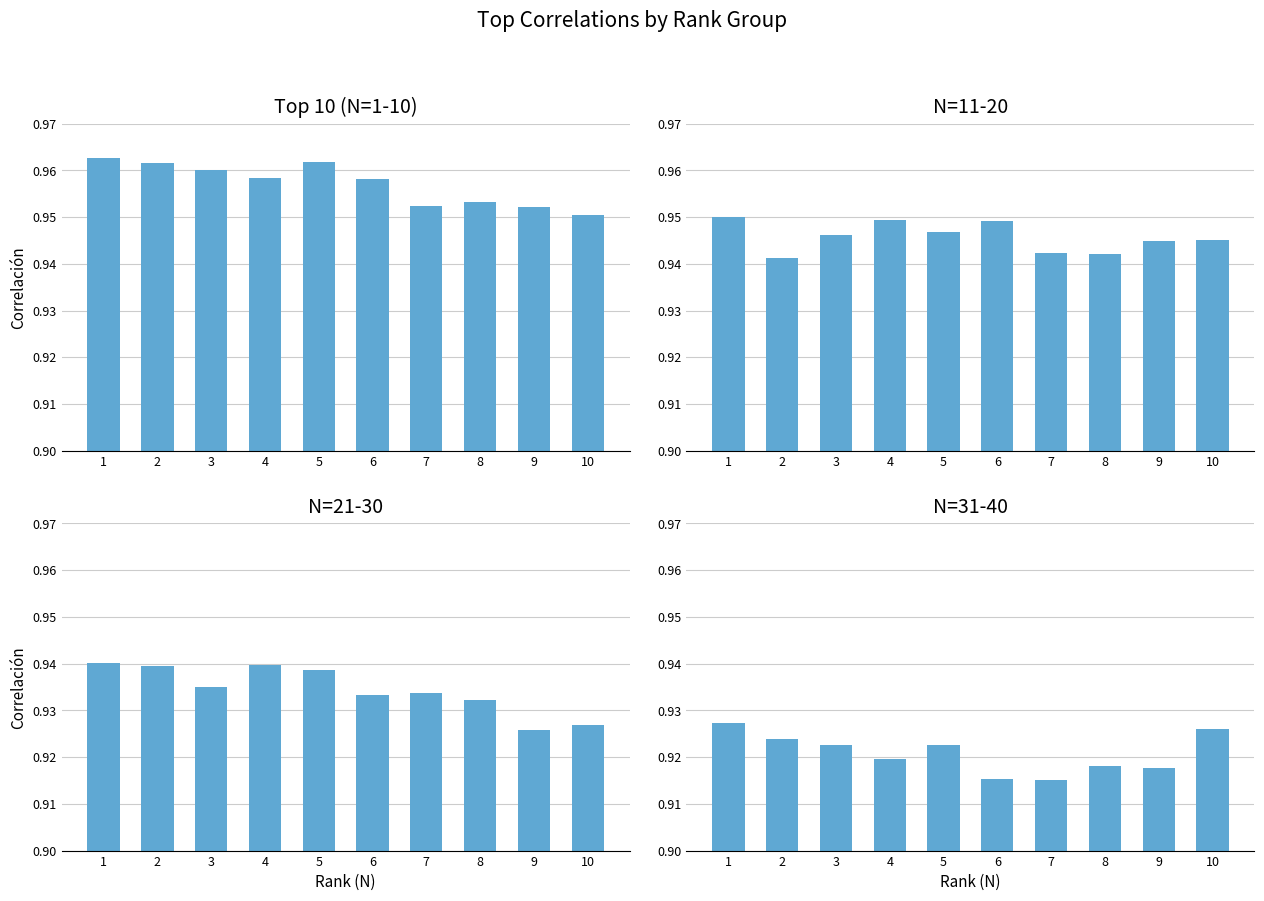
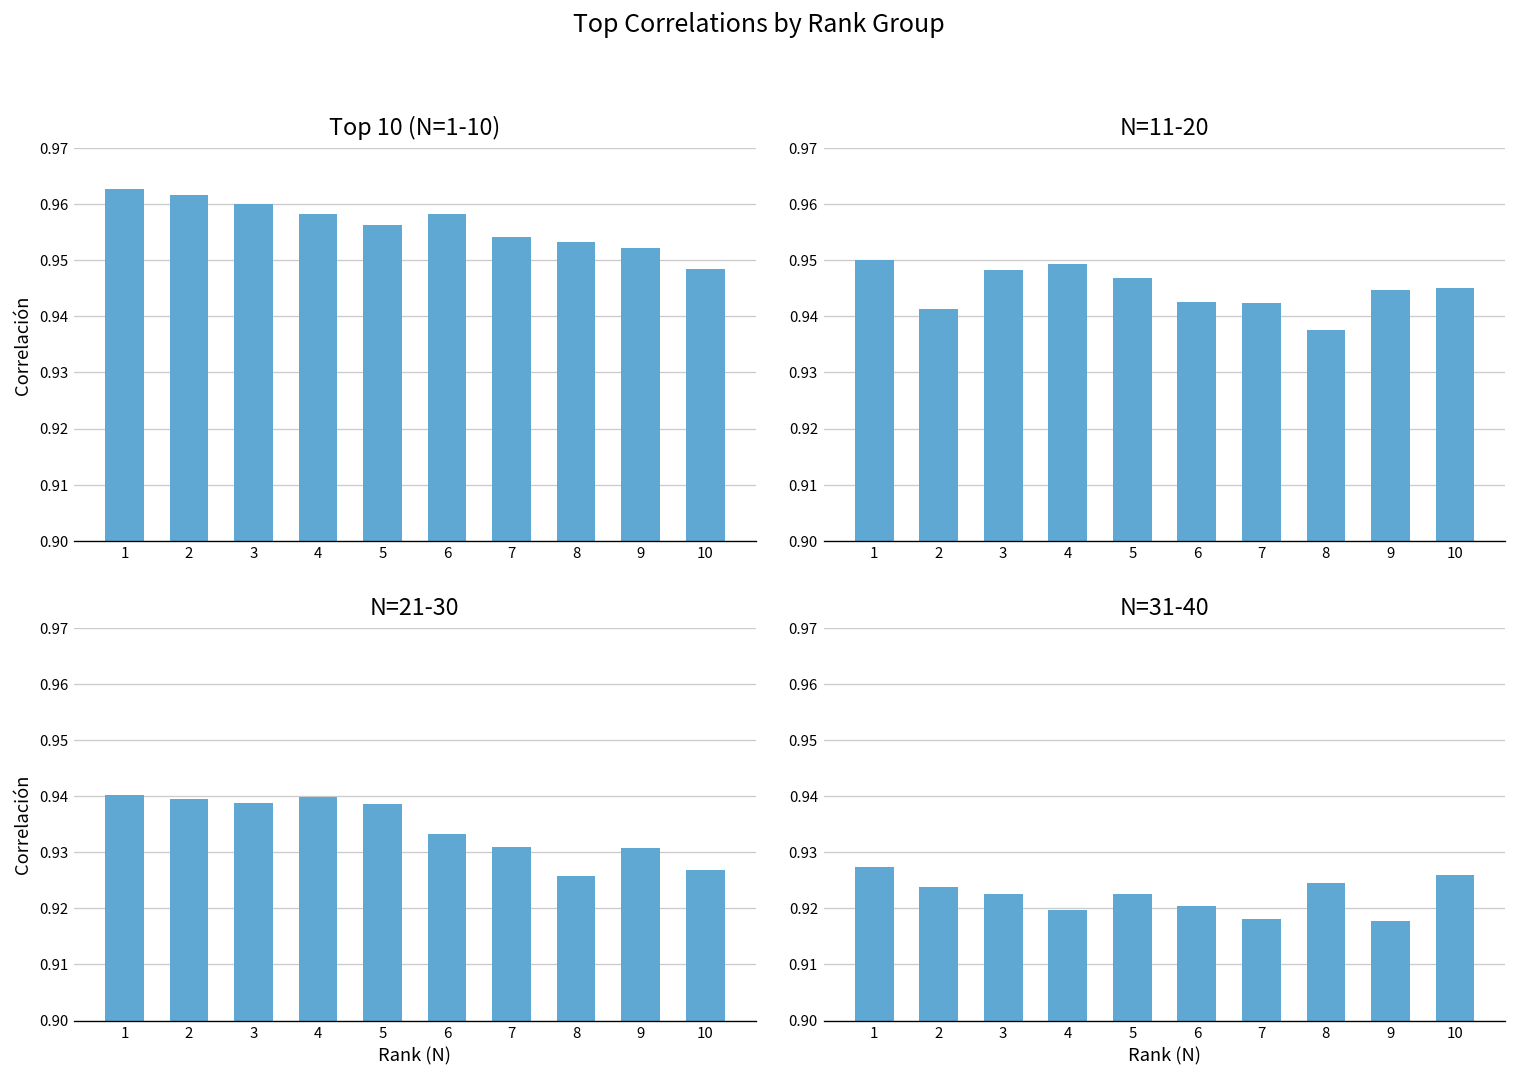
  {
    "Top 10 (N=1-10)": {
      "1": 0.963,
      "2": 0.962,
      "3": 0.960,
      "4": 0.958,
-     "5": 0.962,
+     "5": 0.956,
      "6": 0.958,
-     "7": 0.952,
+     "7": 0.954,
      "8": 0.953,
      "9": 0.952,
-     "10": 0.951
+     "10": 0.948
    },
    "N=11-20": {
      "1": 0.950,
      "2": 0.941,
-     "3": 0.946,
+     "3": 0.948,
      "4": 0.949,
      "5": 0.947,
-     "6": 0.949,
+     "6": 0.943,
      "7": 0.942,
-     "8": 0.942,
+     "8": 0.937,
      "9": 0.945,
      "10": 0.945
    },
    "N=21-30": {
      "1": 0.940,
      "2": 0.940,
-     "3": 0.935,
+     "3": 0.939,
      "4": 0.940,
      "5": 0.939,
      "6": 0.933,
-     "7": 0.934,
-     "8": 0.932,
-     "9": 0.926,
+     "7": 0.931,
+     "8": 0.926,
+     "9": 0.931,
      "10": 0.927
    },
    "N=31-40": {
      "1": 0.927,
      "2": 0.924,
      "3": 0.923,
      "4": 0.920,
      "5": 0.922,
-     "6": 0.915,
-     "7": 0.915,
-     "8": 0.918,
+     "6": 0.920,
+     "7": 0.918,
+     "8": 0.925,
      "9": 0.918,
      "10": 0.926
    }
  }
